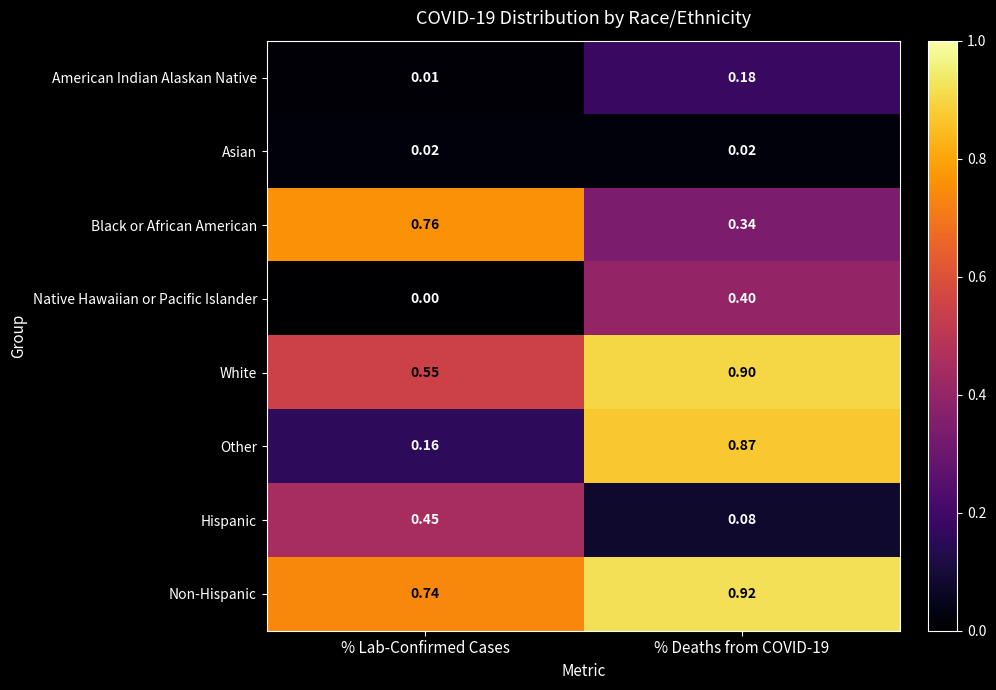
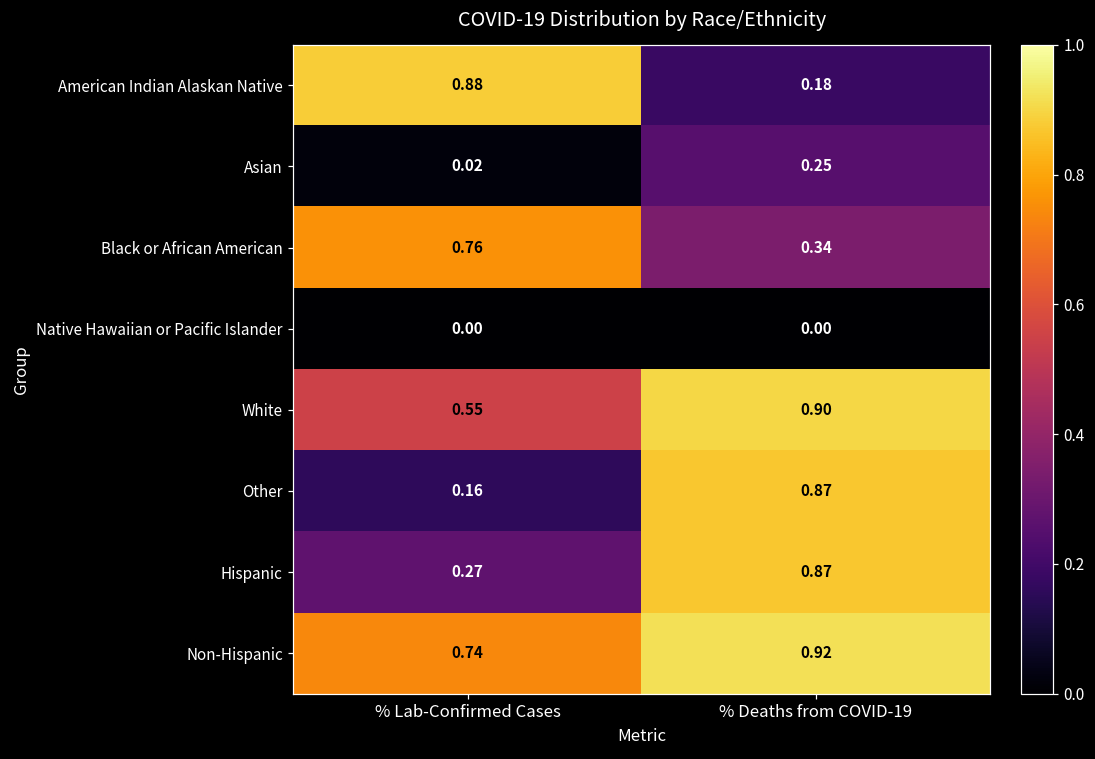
  {
    "American Indian Alaskan Native": {
-     "% Lab-Confirmed Cases": 0.01,
+     "% Lab-Confirmed Cases": 0.88,
      "% Deaths from COVID-19": 0.18
    },
    "Asian": {
      "% Lab-Confirmed Cases": 0.02,
-     "% Deaths from COVID-19": 0.02
+     "% Deaths from COVID-19": 0.25
    },
    "Black or African American": {
      "% Lab-Confirmed Cases": 0.76,
      "% Deaths from COVID-19": 0.34
    },
    "Native Hawaiian or Pacific Islander": {
      "% Lab-Confirmed Cases": 0.00,
-     "% Deaths from COVID-19": 0.40
+     "% Deaths from COVID-19": 0.00
    },
    "White": {
      "% Lab-Confirmed Cases": 0.55,
      "% Deaths from COVID-19": 0.90
    },
    "Other": {
      "% Lab-Confirmed Cases": 0.16,
      "% Deaths from COVID-19": 0.87
    },
    "Hispanic": {
-     "% Lab-Confirmed Cases": 0.45,
-     "% Deaths from COVID-19": 0.08
+     "% Lab-Confirmed Cases": 0.27,
+     "% Deaths from COVID-19": 0.87
    },
    "Non-Hispanic": {
      "% Lab-Confirmed Cases": 0.74,
      "% Deaths from COVID-19": 0.92
    }
  }
